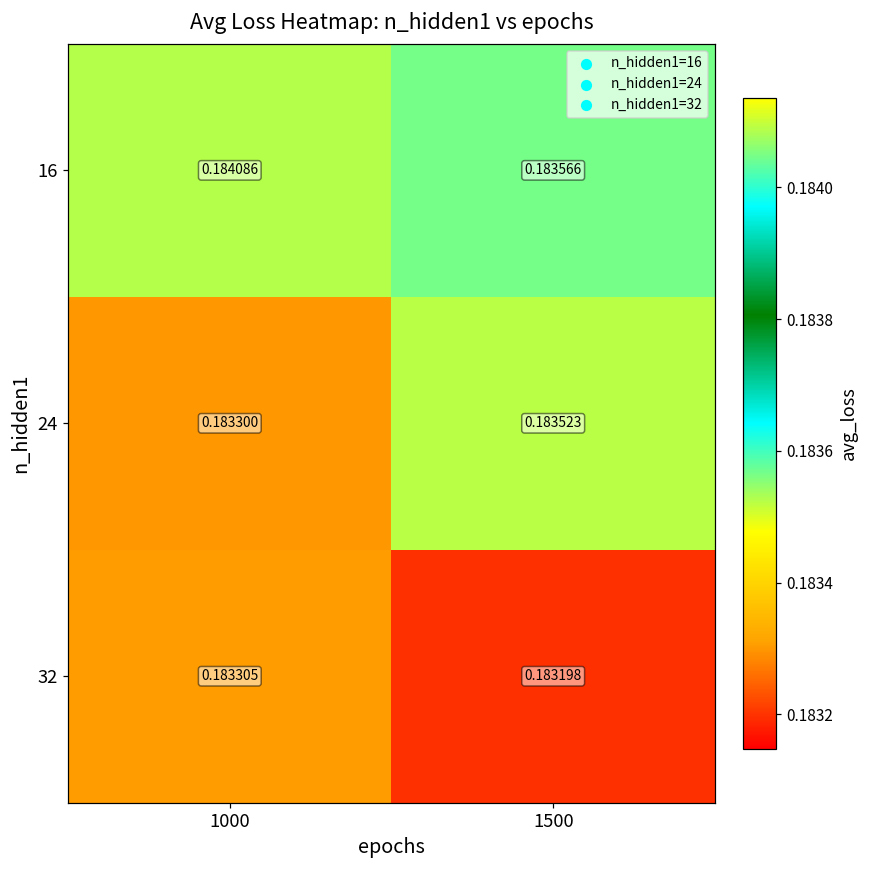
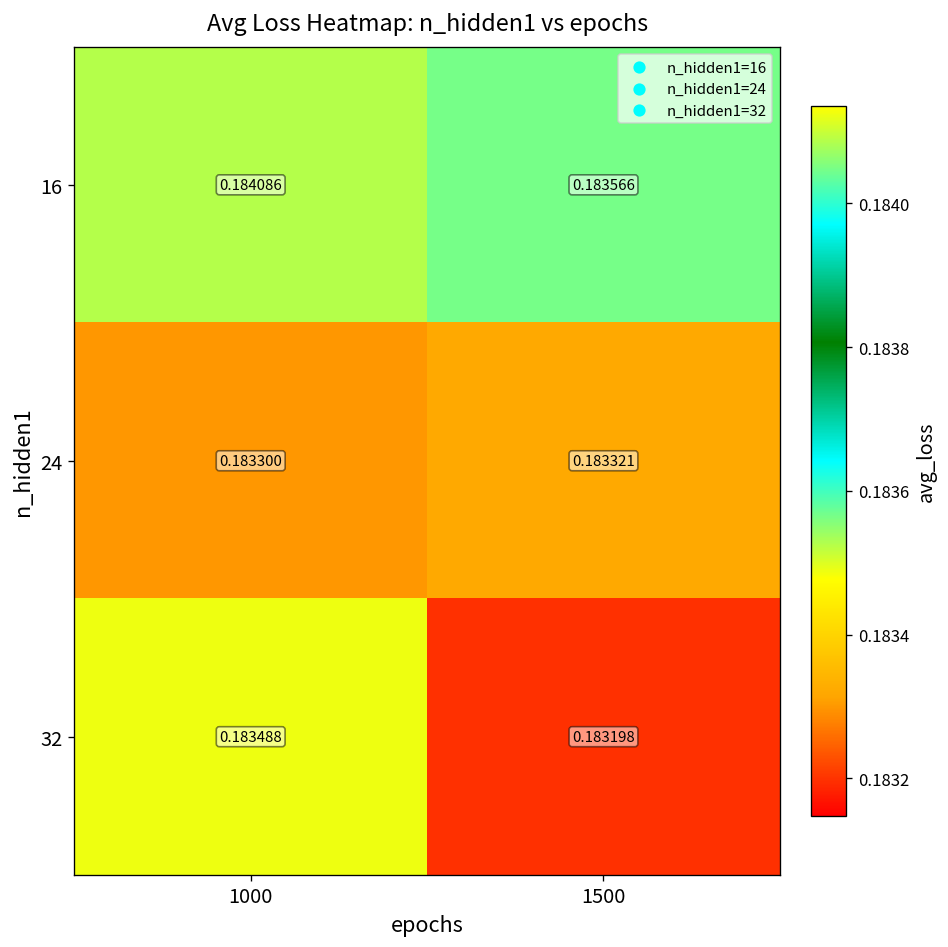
  {
    "24": {
-     "1500": 0.183523
+     "1500": 0.183321
    },
    "32": {
-     "1000": 0.183305
+     "1000": 0.183488
    }
  }
